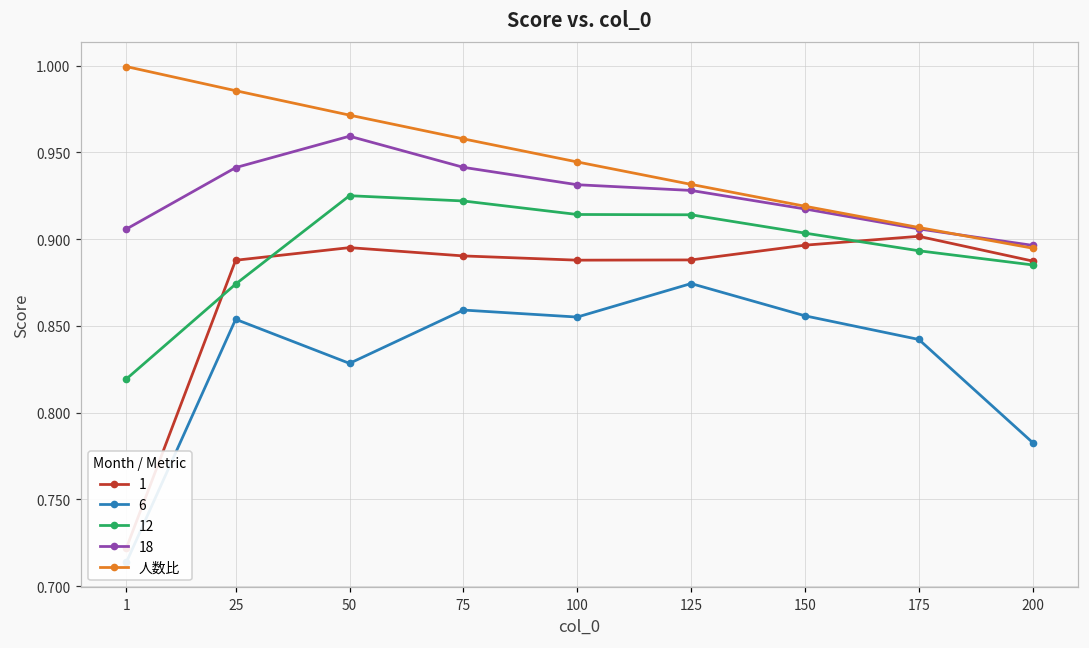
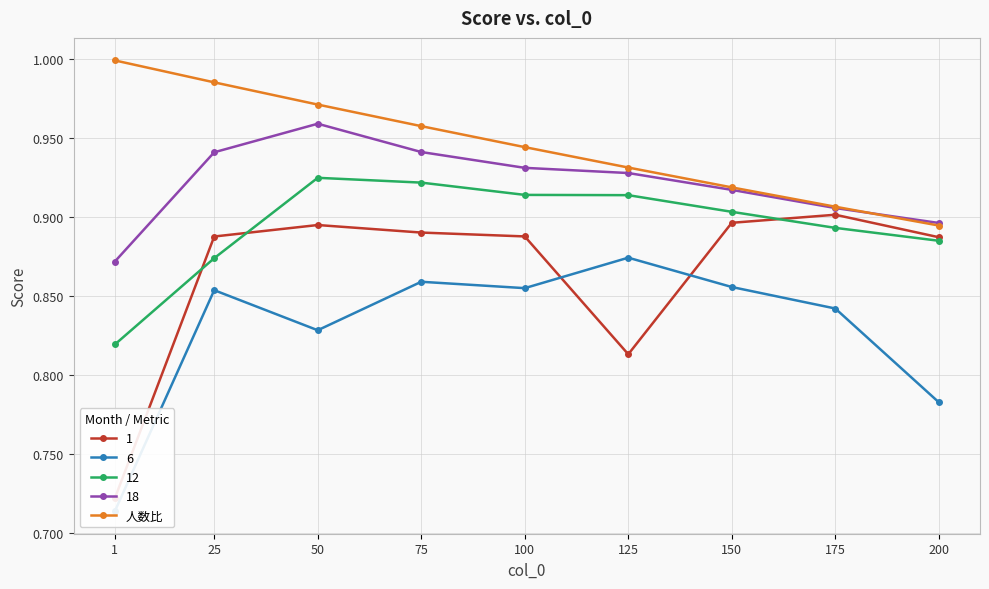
  {
    "1": {
      "25": 0.888,
      "50": 0.895,
      "75": 0.890,
      "100": 0.888,
-     "125": 0.888,
+     "125": 0.813,
      "150": 0.896,
      "175": 0.902,
      "200": 0.887
    },
    "6": {
      "25": 0.854,
      "50": 0.828,
      "75": 0.859,
      "100": 0.855,
      "125": 0.874,
      "150": 0.856,
      "175": 0.842,
      "200": 0.783
    },
    "12": {
      "1": 0.819,
      "25": 0.874,
      "50": 0.925,
      "75": 0.922,
      "100": 0.914,
      "125": 0.914,
      "150": 0.903,
      "175": 0.893,
      "200": 0.885
    },
    "18": {
-     "1": 0.906,
+     "1": 0.872,
      "25": 0.941,
      "50": 0.959,
      "75": 0.941,
      "100": 0.931,
      "125": 0.928
    },
    "人数比": {
      "1": 0.999,
      "25": 0.986,
      "50": 0.971,
      "75": 0.958,
      "100": 0.944,
      "125": 0.932
    }
  }
